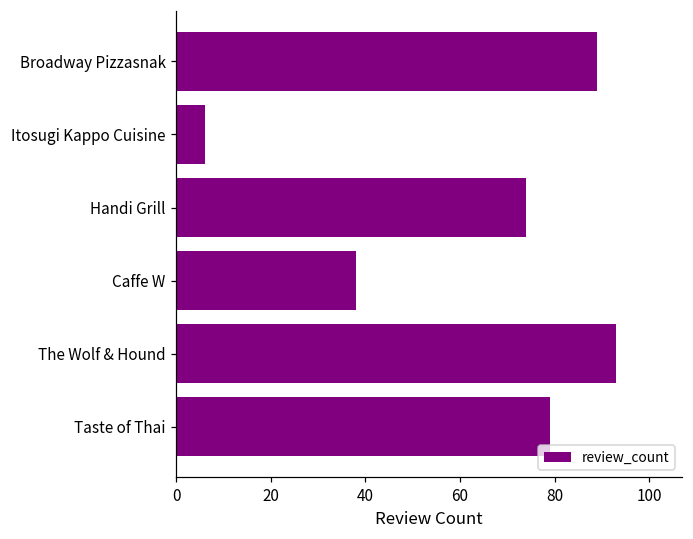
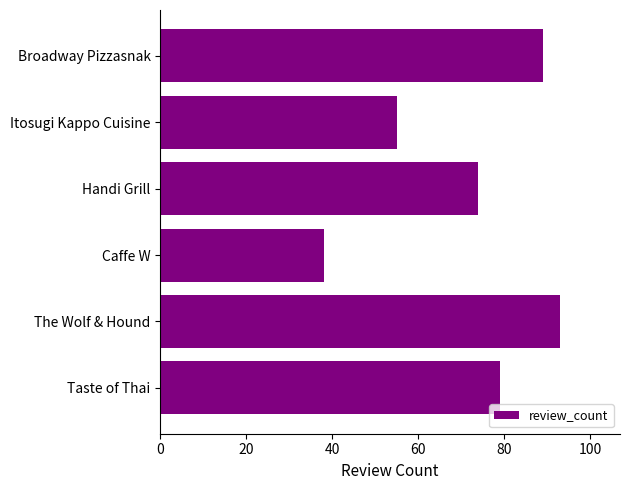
  {
    "Broadway Pizzasnak": 89,
-   "Itosugi Kappo Cuisine": 6,
+   "Itosugi Kappo Cuisine": 55,
    "Handi Grill": 74,
    "Caffe W": 38,
    "The Wolf & Hound": 93,
    "Taste of Thai": 79
  }
